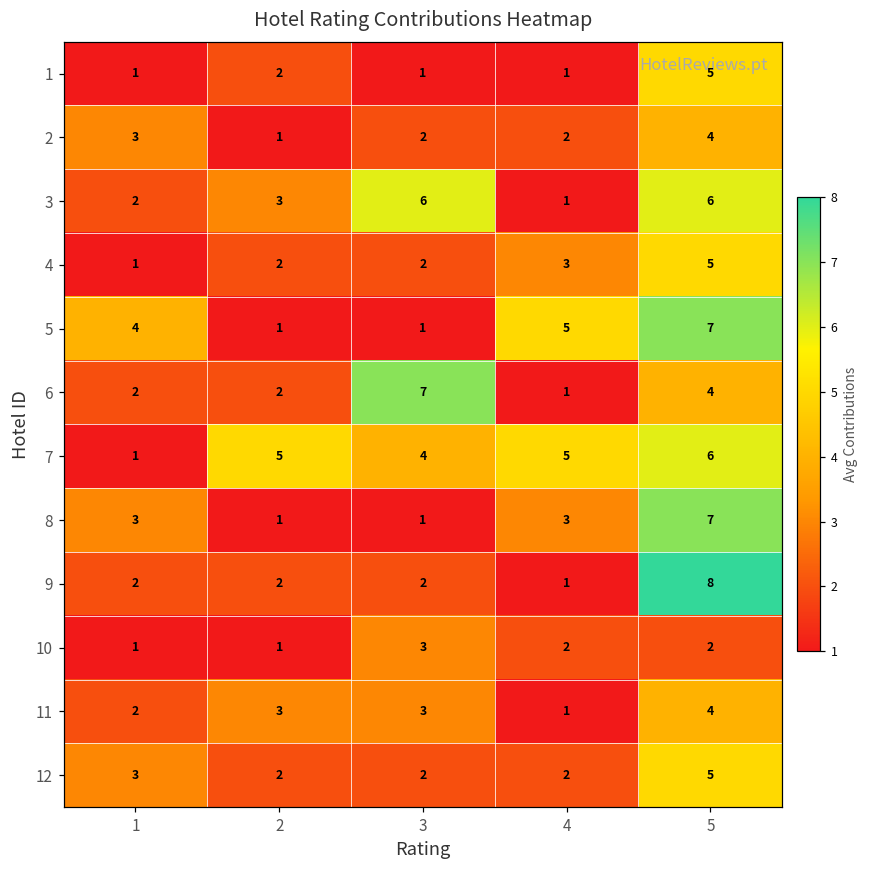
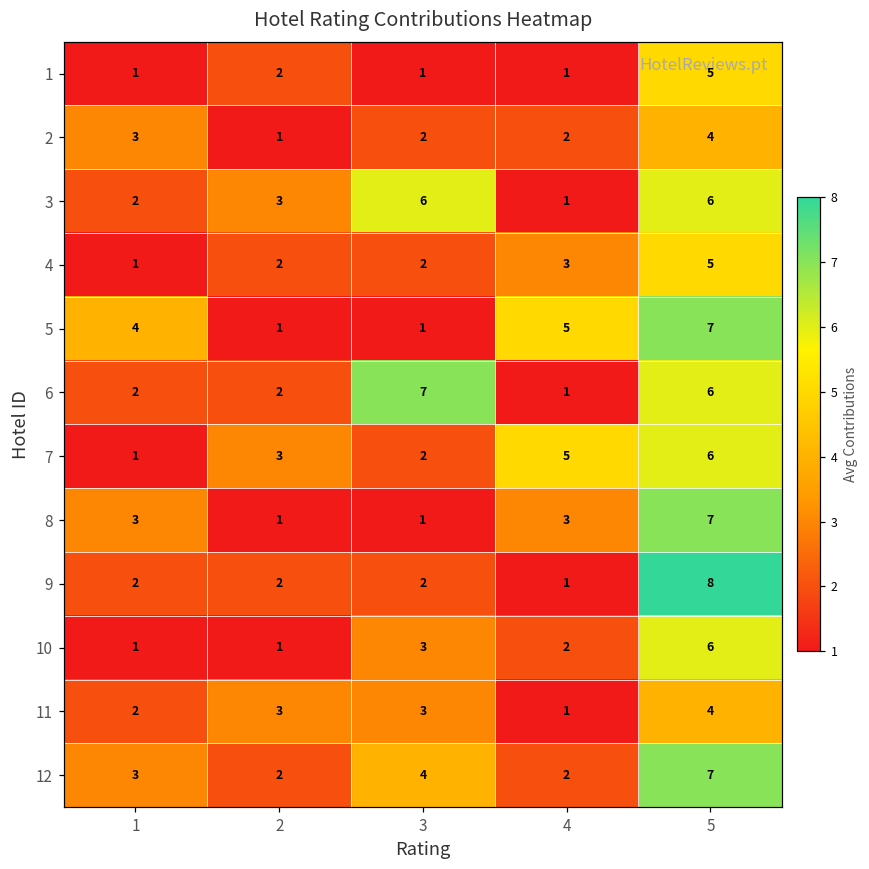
  {
    "1": {
      "1": 1,
      "2": 2,
      "3": 1,
      "4": 1
    },
    "2": {
      "1": 3,
      "2": 1,
      "3": 2,
      "4": 2,
      "5": 4
    },
    "3": {
      "1": 2,
      "2": 3,
      "3": 6,
      "4": 1,
      "5": 6
    },
    "4": {
      "1": 1,
      "2": 2,
      "3": 2,
      "4": 3,
      "5": 5
    },
    "5": {
      "1": 4,
      "2": 1,
      "3": 1,
      "4": 5,
      "5": 7
    },
    "6": {
      "1": 2,
      "2": 2,
      "3": 7,
      "4": 1,
-     "5": 4
+     "5": 6
    },
    "7": {
      "1": 1,
-     "2": 5,
-     "3": 4,
+     "2": 3,
+     "3": 2,
      "4": 5,
      "5": 6
    },
    "8": {
      "1": 3,
      "2": 1,
      "3": 1,
      "4": 3,
      "5": 7
    },
    "9": {
      "1": 2,
      "2": 2,
      "3": 2,
      "4": 1,
      "5": 8
    },
    "10": {
      "1": 1,
      "2": 1,
      "3": 3,
      "4": 2,
-     "5": 2
+     "5": 6
    },
    "11": {
      "1": 2,
      "2": 3,
      "3": 3,
      "4": 1,
      "5": 4
    },
    "12": {
      "1": 3,
      "2": 2,
-     "3": 2,
+     "3": 4,
      "4": 2,
-     "5": 5
+     "5": 7
    }
  }
